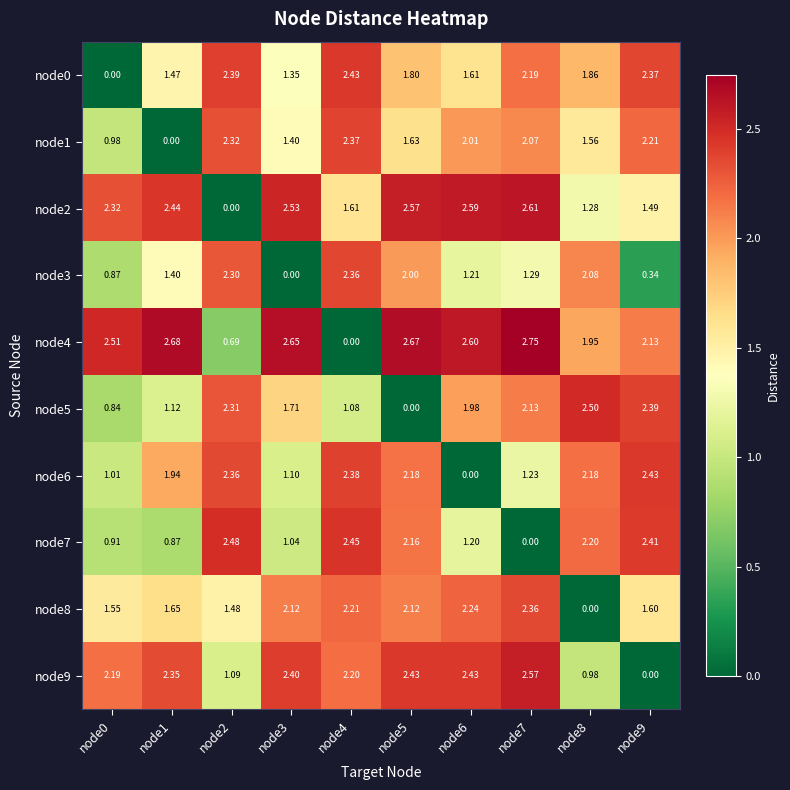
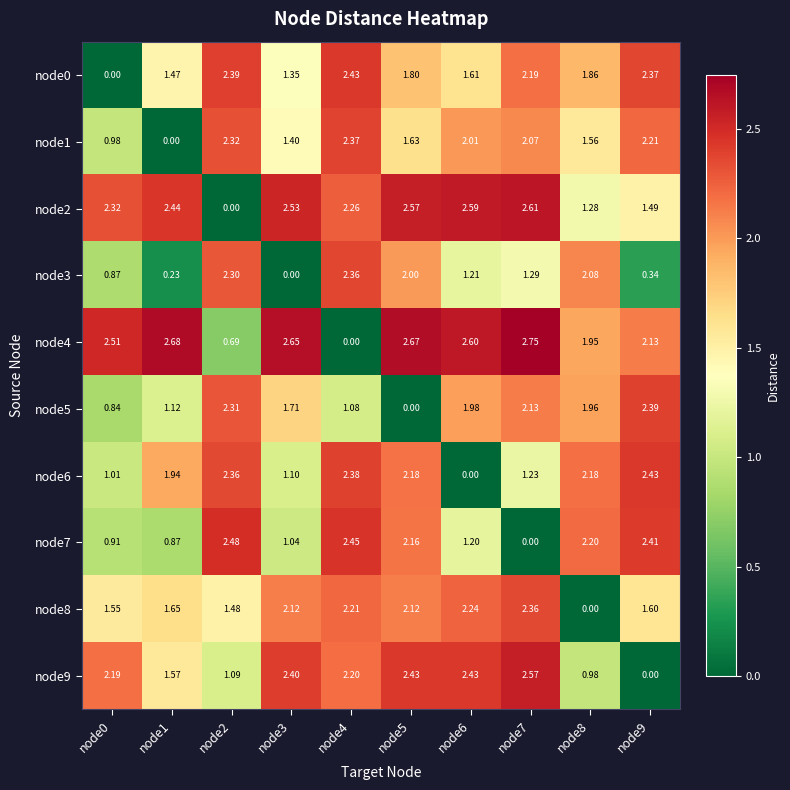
  {
    "node0": {
      "node0": 0.00,
      "node1": 1.47,
      "node2": 2.39,
      "node3": 1.35,
      "node4": 2.43,
      "node5": 1.80,
      "node6": 1.61,
      "node7": 2.19,
      "node8": 1.86,
      "node9": 2.37
    },
    "node1": {
      "node0": 0.98,
      "node1": 0.00,
      "node2": 2.32,
      "node3": 1.40,
      "node4": 2.37,
      "node5": 1.63,
      "node6": 2.01,
      "node7": 2.07,
      "node8": 1.56,
      "node9": 2.21
    },
    "node2": {
      "node0": 2.32,
      "node1": 2.44,
      "node2": 0.00,
      "node3": 2.53,
-     "node4": 1.61,
+     "node4": 2.26,
      "node5": 2.57,
      "node6": 2.59,
      "node7": 2.61,
      "node8": 1.28,
      "node9": 1.49
    },
    "node3": {
      "node0": 0.87,
-     "node1": 1.40,
+     "node1": 0.23,
      "node2": 2.30,
      "node3": 0.00,
      "node4": 2.36,
      "node5": 2.00,
      "node6": 1.21,
      "node7": 1.29,
      "node8": 2.08,
      "node9": 0.34
    },
    "node4": {
      "node0": 2.51,
      "node1": 2.68,
      "node2": 0.69,
      "node3": 2.65,
      "node4": 0.00,
      "node5": 2.67,
      "node6": 2.60,
      "node7": 2.75,
      "node8": 1.95,
      "node9": 2.13
    },
    "node5": {
      "node0": 0.84,
      "node1": 1.12,
      "node2": 2.31,
      "node3": 1.71,
      "node4": 1.08,
      "node5": 0.00,
      "node6": 1.98,
      "node7": 2.13,
-     "node8": 2.50,
+     "node8": 1.96,
      "node9": 2.39
    },
    "node6": {
      "node0": 1.01,
      "node1": 1.94,
      "node2": 2.36,
      "node3": 1.10,
      "node4": 2.38,
      "node5": 2.18,
      "node6": 0.00,
      "node7": 1.23,
      "node8": 2.18,
      "node9": 2.43
    },
    "node7": {
      "node0": 0.91,
      "node1": 0.87,
      "node2": 2.48,
      "node3": 1.04,
      "node4": 2.45,
      "node5": 2.16,
      "node6": 1.20,
      "node7": 0.00,
      "node8": 2.20,
      "node9": 2.41
    },
    "node8": {
      "node0": 1.55,
      "node1": 1.65,
      "node2": 1.48,
      "node3": 2.12,
      "node4": 2.21,
      "node5": 2.12,
      "node6": 2.24,
      "node7": 2.36,
      "node8": 0.00,
      "node9": 1.60
    },
    "node9": {
      "node0": 2.19,
-     "node1": 2.35,
+     "node1": 1.57,
      "node2": 1.09,
      "node3": 2.40,
      "node4": 2.20,
      "node5": 2.43,
      "node6": 2.43,
      "node7": 2.57,
      "node8": 0.98,
      "node9": 0.00
    }
  }
